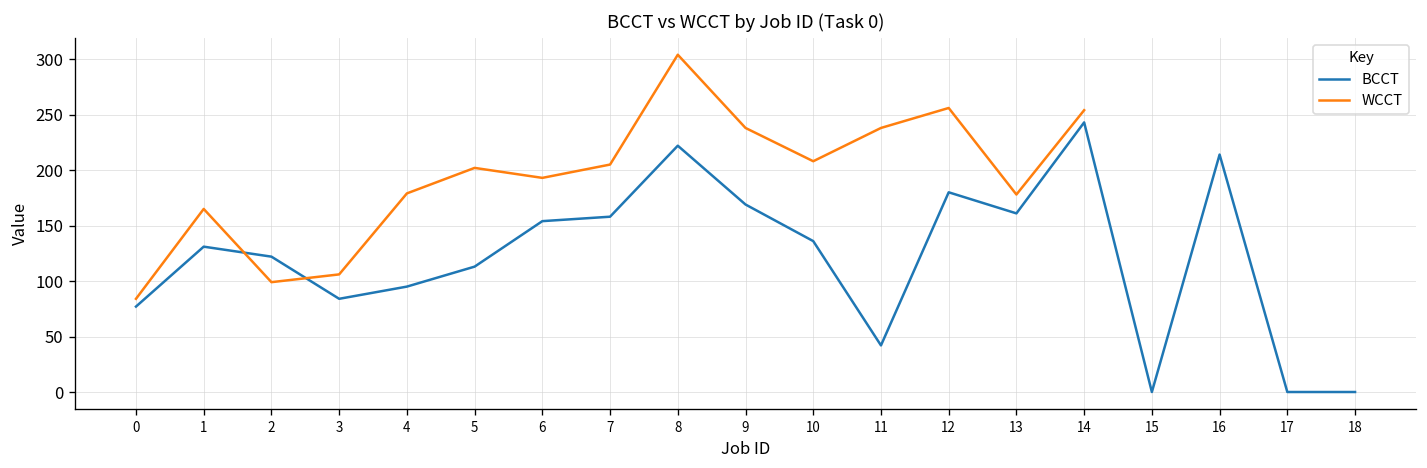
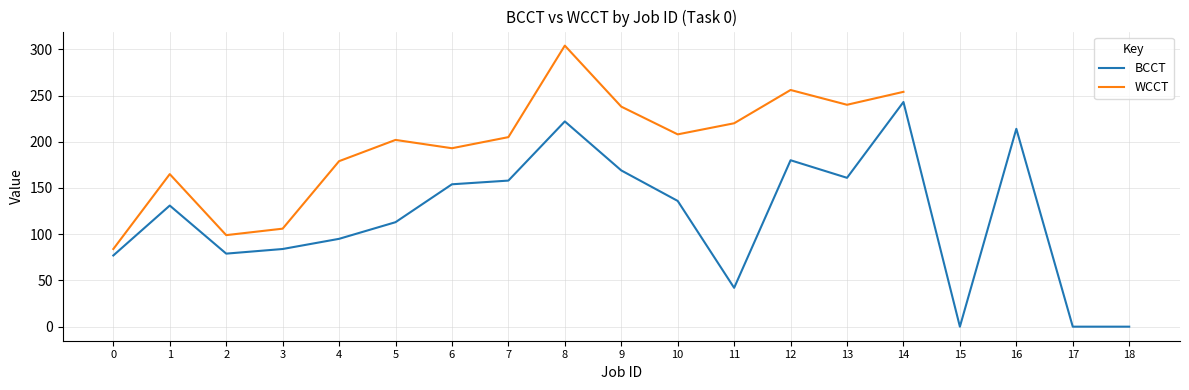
  {
    "BCCT": {
      "0": 80,
      "1": 130,
-     "2": 120,
+     "2": 80,
      "3": 80,
      "4": 100,
      "5": 110,
      "6": 150,
      "7": 160,
      "8": 220,
      "9": 170,
      "10": 140,
      "11": 40,
      "12": 180,
      "13": 160,
      "14": 240,
      "15": 0,
      "16": 210,
      "17": 0,
      "18": 0
    },
    "WCCT": {
      "0": 80,
      "1": 170,
      "2": 100,
      "3": 110,
      "4": 180,
      "5": 200,
      "6": 190,
      "7": 210,
      "8": 300,
      "9": 240,
      "10": 210,
-     "11": 240,
+     "11": 220,
      "12": 260,
-     "13": 180,
+     "13": 240,
      "14": 250,
      "16": 250
    }
  }
